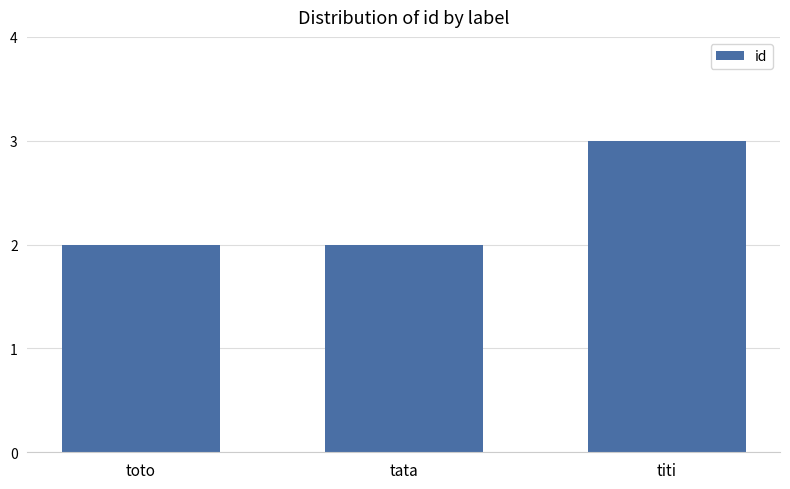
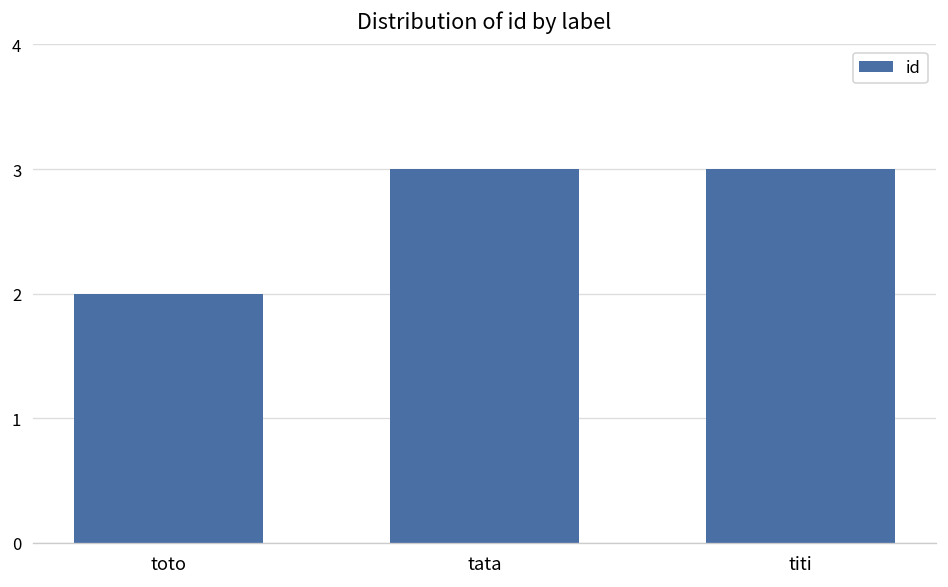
  {
    "toto": 2,
-   "tata": 2,
+   "tata": 3,
    "titi": 3
  }
